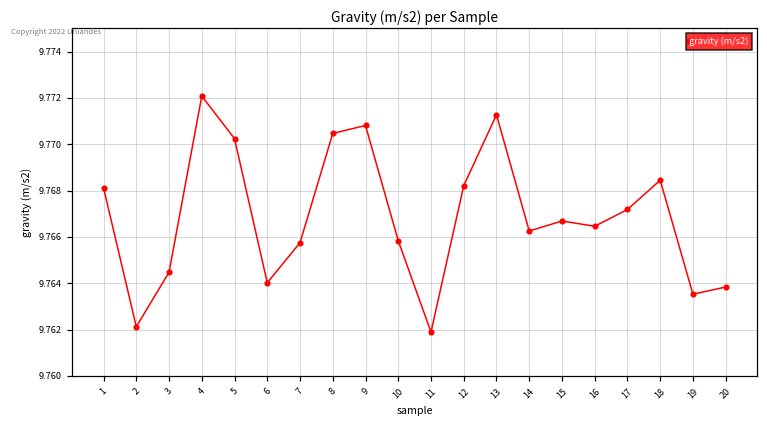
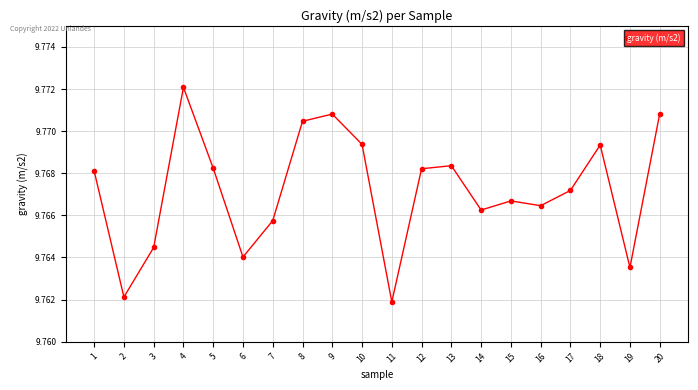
  {
    "1": 9.7681,
    "2": 9.7621,
    "3": 9.7645,
    "4": 9.7721,
-   "5": 9.7702,
+   "5": 9.7682,
    "6": 9.7640,
    "7": 9.7657,
    "8": 9.7705,
    "9": 9.7708,
-   "10": 9.7658,
+   "10": 9.7694,
    "11": 9.7619,
    "12": 9.7682,
-   "13": 9.7713,
+   "13": 9.7684,
    "14": 9.7663,
    "15": 9.7667,
    "16": 9.7665,
    "17": 9.7672,
-   "18": 9.7684,
+   "18": 9.7693,
    "19": 9.7635,
-   "20": 9.7638
+   "20": 9.7708
  }
